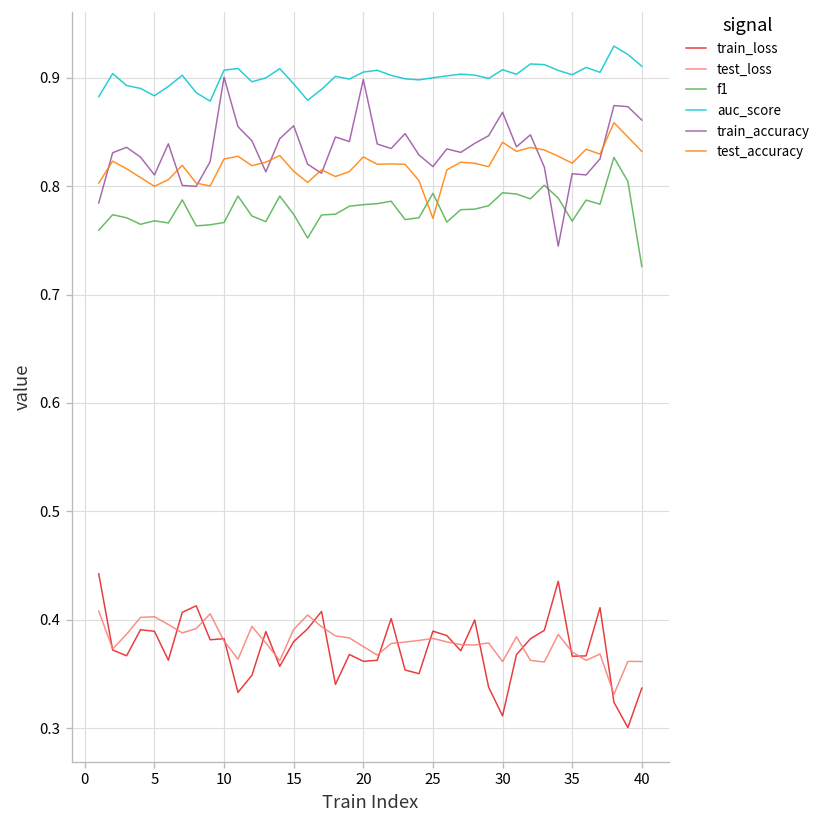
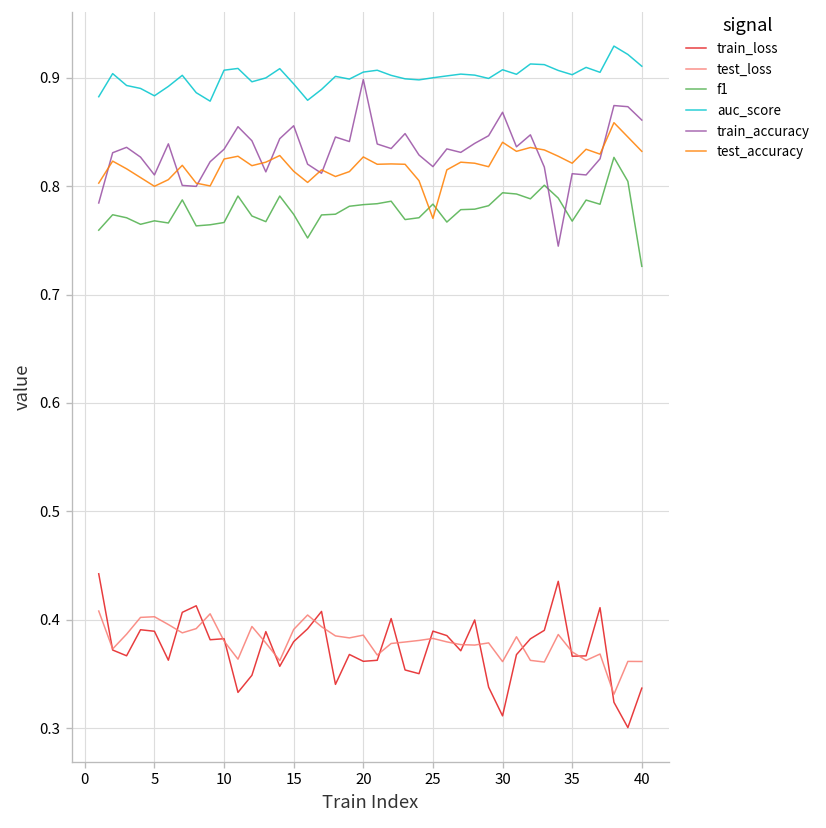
  {
    "train_loss": {
      "5": 0.39,
      "15": 0.38,
      "20": 0.36,
      "25": 0.39,
      "30": 0.31,
      "35": 0.37,
      "40": 0.34
    },
    "test_loss": {
      "5": 0.40,
      "15": 0.39,
-     "20": 0.38,
+     "20": 0.39,
      "25": 0.38,
      "30": 0.36,
      "35": 0.37,
      "40": 0.36
    },
    "f1": {
      "5": 0.77,
      "10": 0.77,
      "15": 0.77,
      "20": 0.78,
-     "25": 0.79,
+     "25": 0.78,
      "30": 0.79,
      "35": 0.77,
      "40": 0.73
    },
    "auc_score": {
      "5": 0.88,
      "10": 0.91,
      "15": 0.89,
      "20": 0.91,
      "25": 0.90,
      "30": 0.91,
      "35": 0.90,
      "40": 0.91
    },
    "train_accuracy": {
      "5": 0.81,
-     "10": 0.90,
+     "10": 0.83,
      "15": 0.86,
      "20": 0.90,
      "25": 0.82,
      "30": 0.87,
      "35": 0.81,
      "40": 0.86
    },
    "test_accuracy": {
      "5": 0.80,
      "10": 0.82,
      "15": 0.81,
      "20": 0.83,
      "25": 0.77,
      "30": 0.84,
      "35": 0.82,
      "40": 0.83
    }
  }
